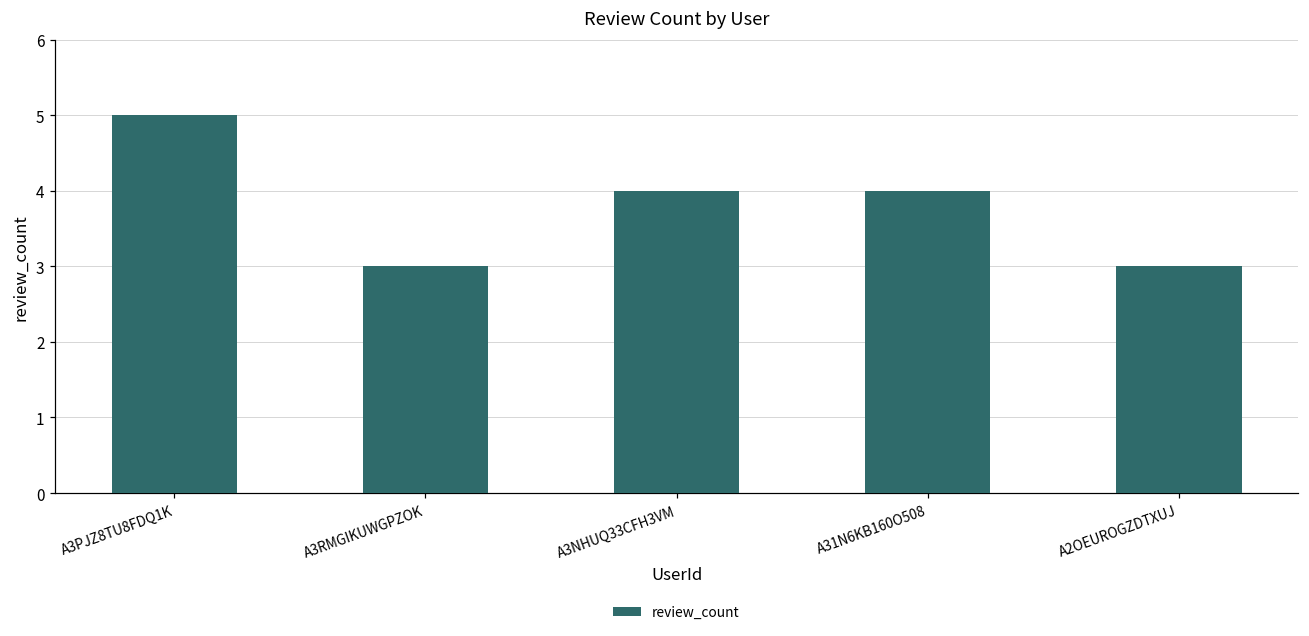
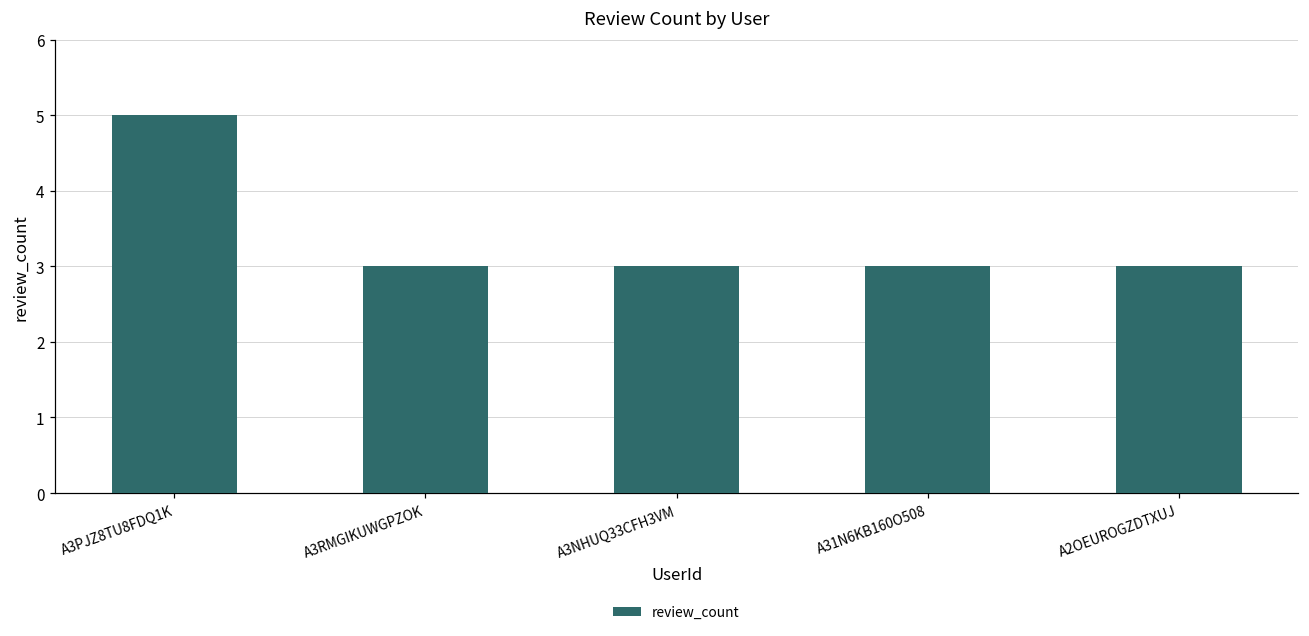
  {
    "A3PJZ8TU8FDQ1K": 5,
    "A3RMGIKUWGPZOK": 3,
-   "A3NHUQ33CFH3VM": 4,
-   "A31N6KB160O508": 4,
+   "A3NHUQ33CFH3VM": 3,
+   "A31N6KB160O508": 3,
    "A2OEUROGZDTXUJ": 3
  }
